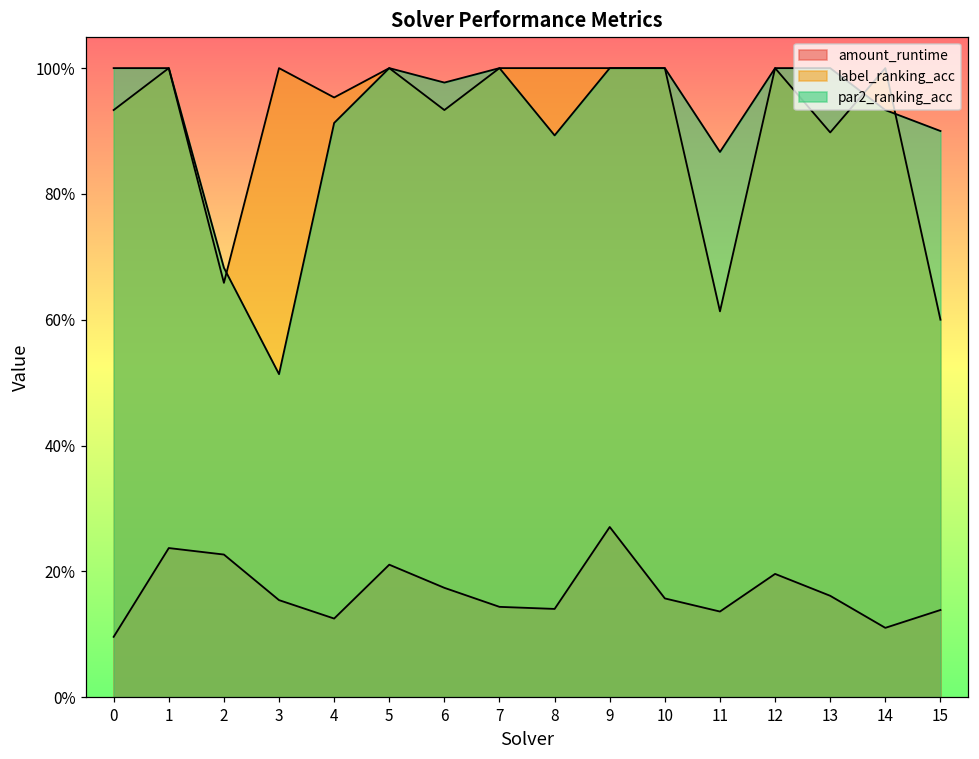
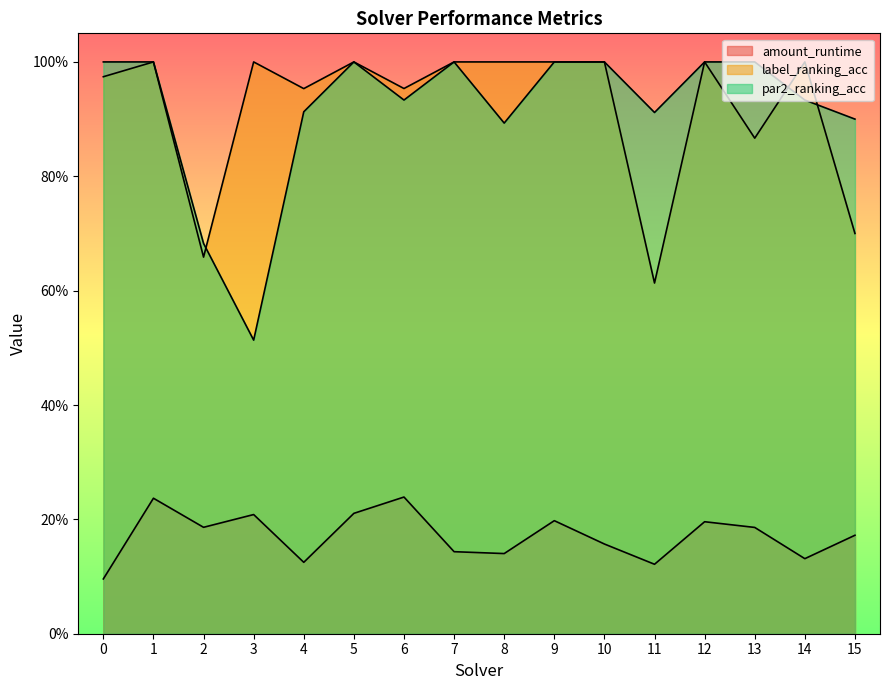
  {
    "amount_runtime": {
      "0": "10%",
      "1": "24%",
-     "2": "23%",
-     "3": "15%",
+     "2": "19%",
+     "3": "21%",
      "4": "12%",
      "5": "21%",
-     "6": "17%",
+     "6": "24%",
      "7": "14%",
      "8": "14%",
-     "9": "27%",
+     "9": "20%",
      "10": "16%",
-     "11": "14%",
+     "11": "12%",
      "12": "20%",
-     "13": "16%",
-     "14": "11%",
-     "15": "14%"
+     "13": "19%",
+     "14": "13%",
+     "15": "17%"
    },
    "label_ranking_acc": {
-     "0": "93%",
+     "0": "97%",
      "2": "66%",
      "3": "100%",
      "4": "95%",
-     "6": "93%",
+     "6": "95%",
      "8": "100%",
      "11": "61%",
-     "13": "90%",
-     "15": "60%"
+     "13": "87%",
+     "15": "70%"
    },
    "par2_ranking_acc": {
      "0": "100%",
      "2": "68%",
      "3": "51%",
      "4": "91%",
-     "6": "98%",
+     "6": "93%",
      "8": "89%",
-     "11": "87%",
+     "11": "91%",
      "15": "90%"
    }
  }
